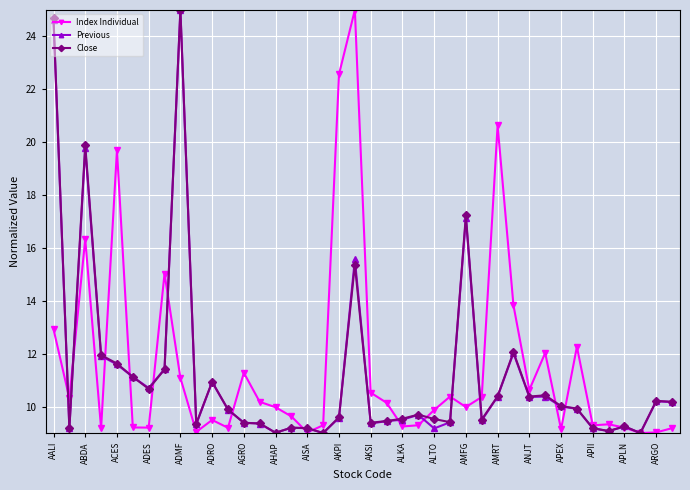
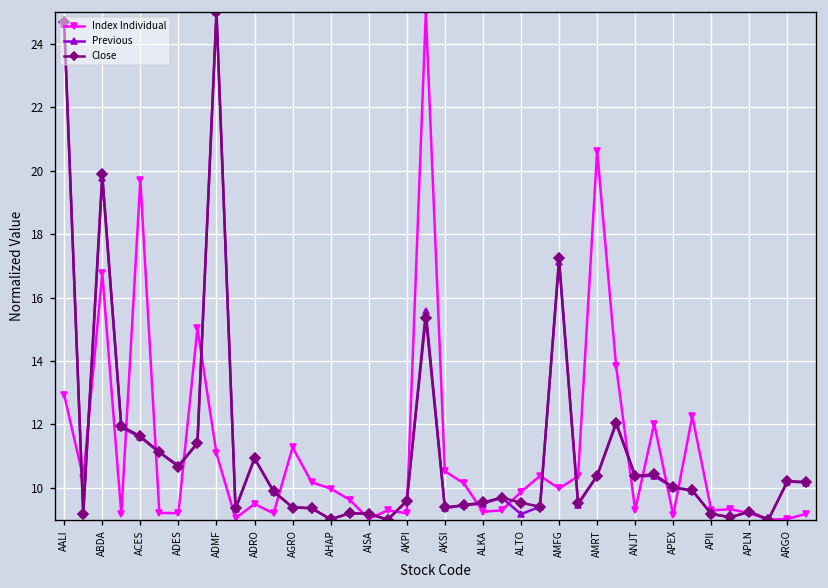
  {
    "Index Individual": {
      "AALI": 12.9,
-     "ABDA": 16.3,
+     "ABDA": 16.8,
      "ACES": 19.7,
      "ADES": 9.2,
      "ADMF": 11.1,
      "ADRO": 9.5,
      "AGRO": 11.3,
      "AHAP": 10.0,
      "AISA": 9.0,
-     "AKPI": 22.6,
+     "AKPI": 9.2,
      "AKSI": 10.5,
      "ALKA": 9.2,
      "ALTO": 9.9,
      "AMFG": 10.0,
      "AMRT": 20.6,
-     "ANJT": 10.6,
+     "ANJT": 9.3,
      "APEX": 9.1,
      "APII": 9.3,
      "ARGO": 9.0
    },
    "Previous": {
      "ABDA": 19.8,
      "ALTO": 9.2,
      "AMFG": 17.1
    },
    "Close": {
      "ABDA": 19.9,
      "ALTO": 9.5,
      "AMFG": 17.2
    }
  }
